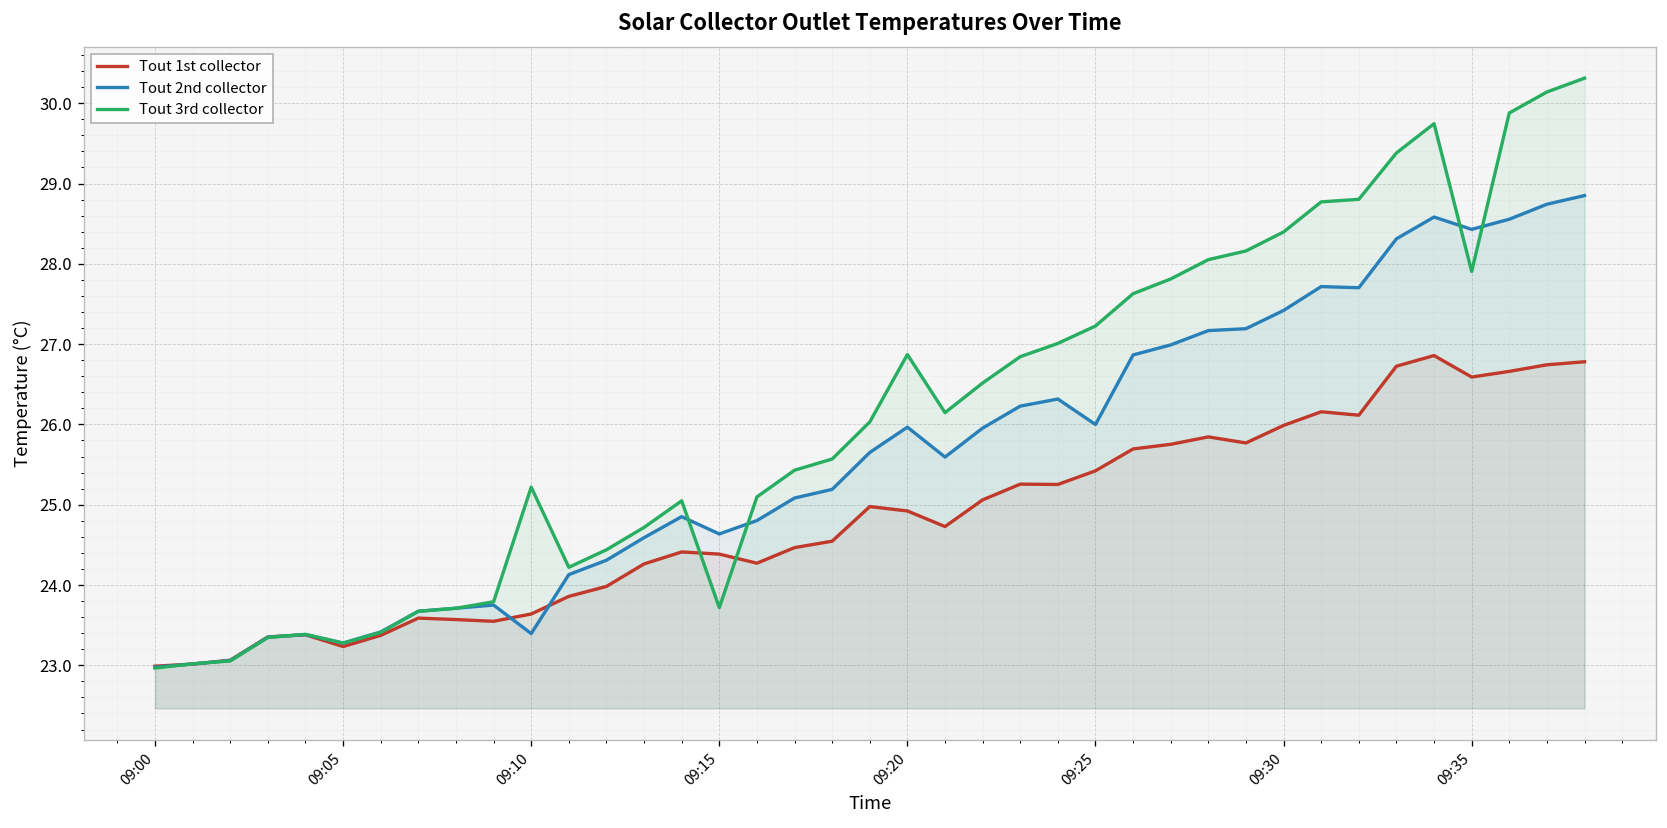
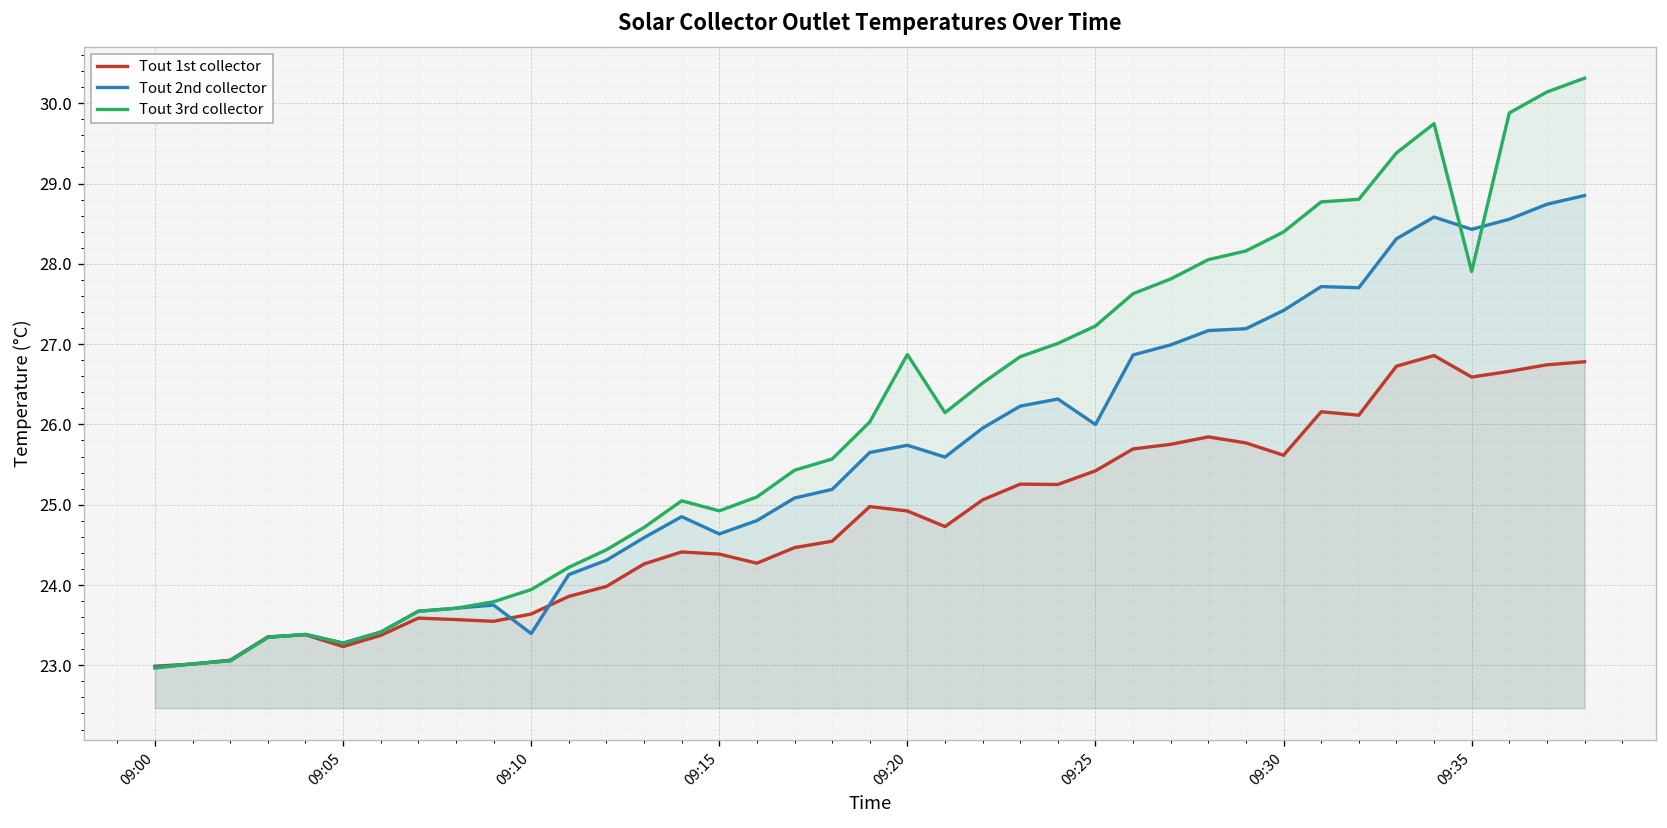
  {
    "Tout 1st collector": {
      "09:05": 23.2,
      "09:10": 23.6,
      "09:15": 24.4,
      "09:20": 24.9,
      "09:25": 25.4,
-     "09:30": 26.0,
+     "09:30": 25.6,
      "09:35": 26.6
    },
    "Tout 2nd collector": {
      "09:10": 23.4,
      "09:15": 24.6,
-     "09:20": 26.0,
+     "09:20": 25.7,
      "09:25": 26.0,
      "09:30": 27.4,
      "09:35": 28.4
    },
    "Tout 3rd collector": {
-     "09:10": 25.2,
-     "09:15": 23.7,
+     "09:10": 23.9,
+     "09:15": 24.9,
      "09:20": 26.9,
      "09:25": 27.2,
      "09:30": 28.4,
      "09:35": 27.9
    }
  }
